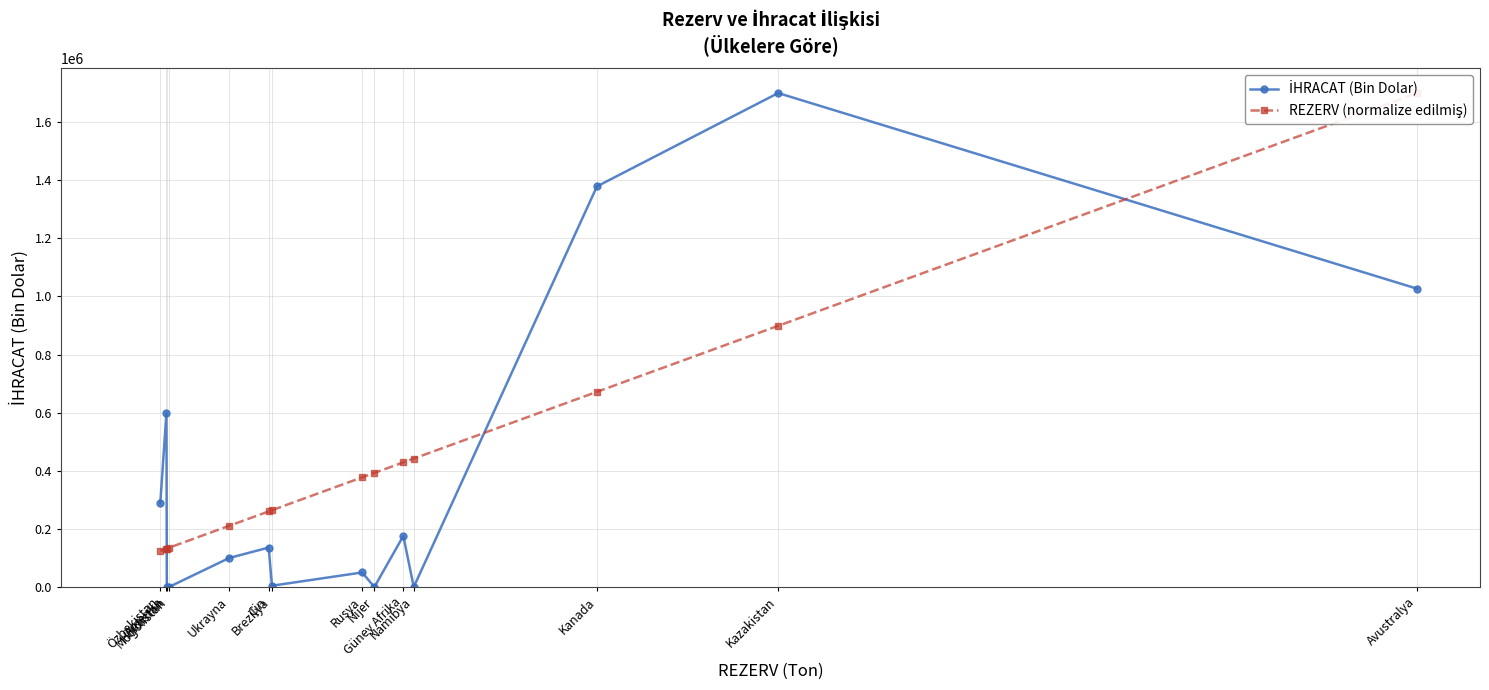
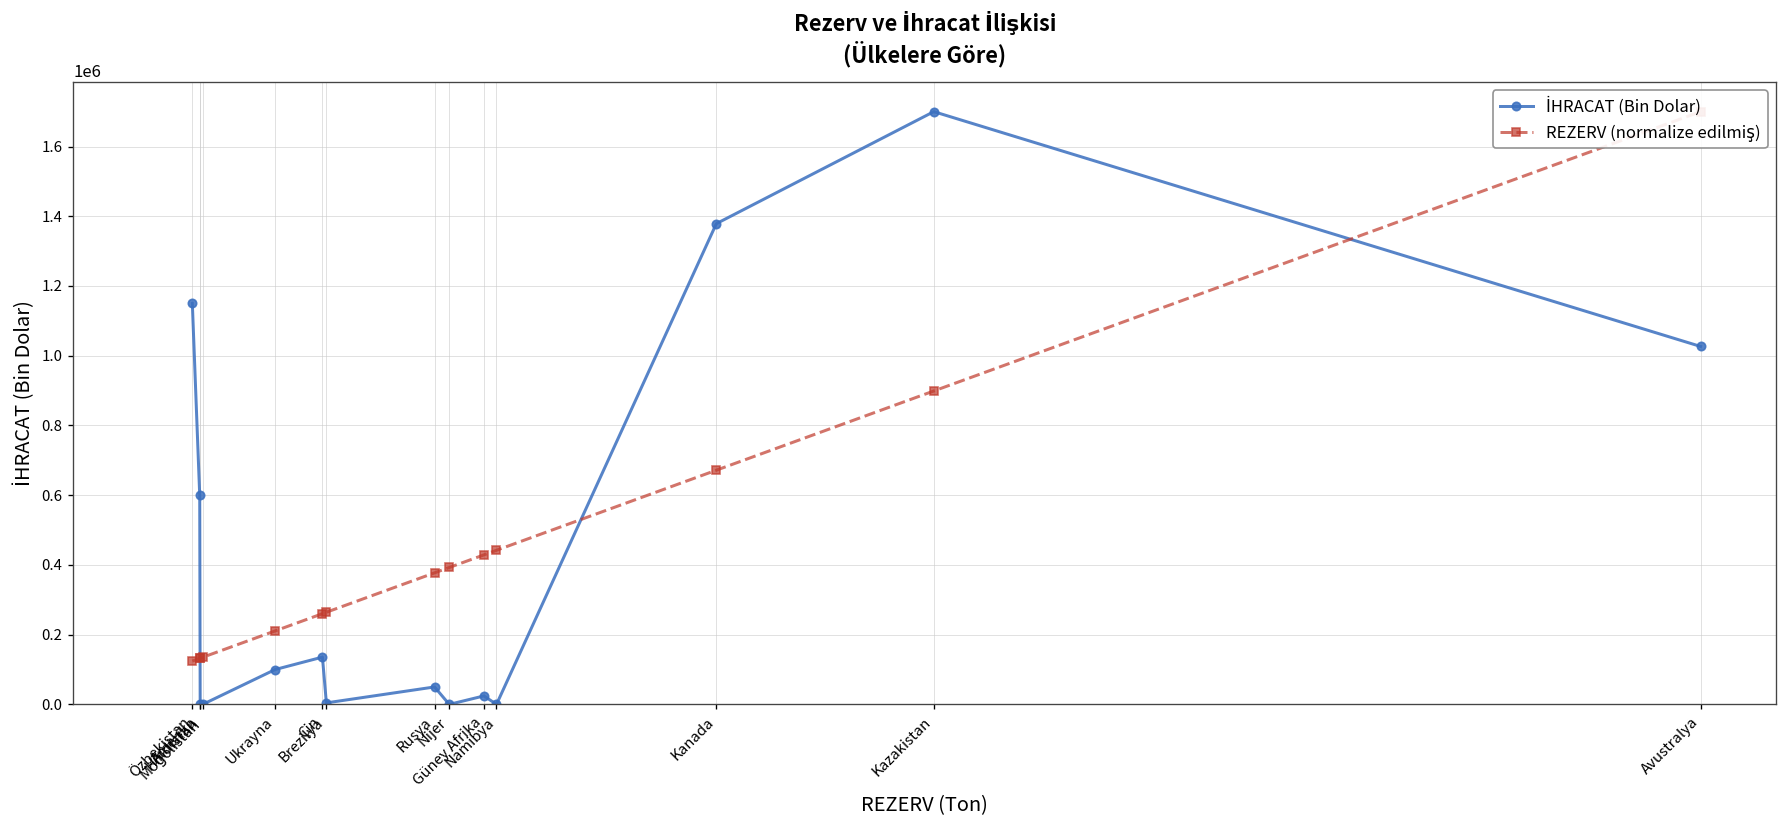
  {
    "İHRACAT (Bin Dolar)": {
-     "Özbekistan": 290000,
+     "Özbekistan": 1150000,
      "Amerika": 600000,
      "Hindistan": 0,
      "Moğolistan": 0,
      "Ukrayna": 100000,
      "Çin": 140000,
      "Brezilya": 0,
      "Rusya": 50000,
      "Nijer": 0,
-     "Güney Afrika": 180000,
+     "Güney Afrika": 20000,
      "Namibya": 0,
      "Kanada": 1380000,
      "Kazakistan": 1700000,
      "Avustralya": 1030000
    },
    "REZERV (normalize edilmiş)": {
      "Özbekistan": 120000,
      "Amerika": 130000,
      "Hindistan": 130000,
      "Moğolistan": 140000,
      "Ukrayna": 210000,
      "Çin": 260000,
      "Brezilya": 260000,
      "Rusya": 380000,
      "Nijer": 390000,
      "Güney Afrika": 430000,
      "Namibya": 440000,
      "Kanada": 670000,
      "Kazakistan": 900000
    }
  }
